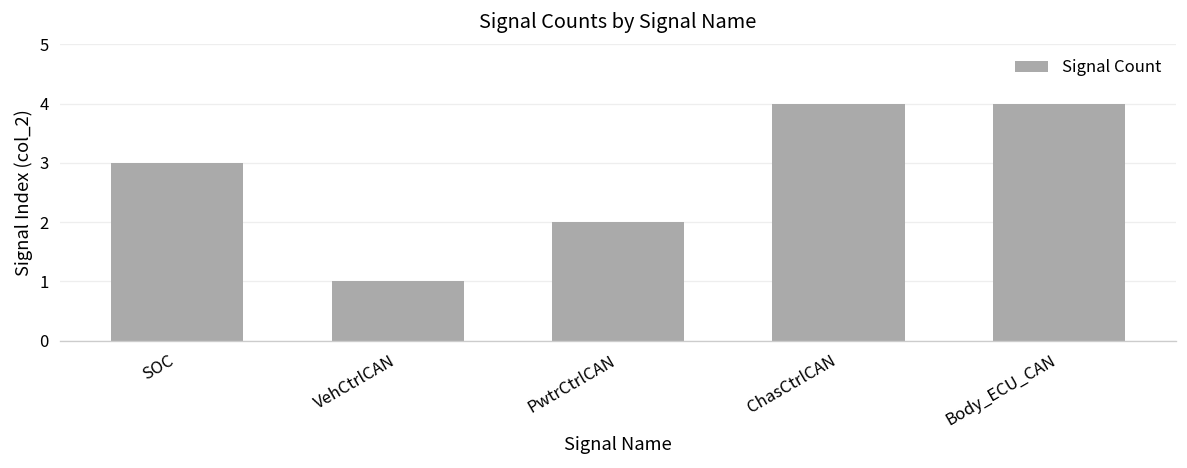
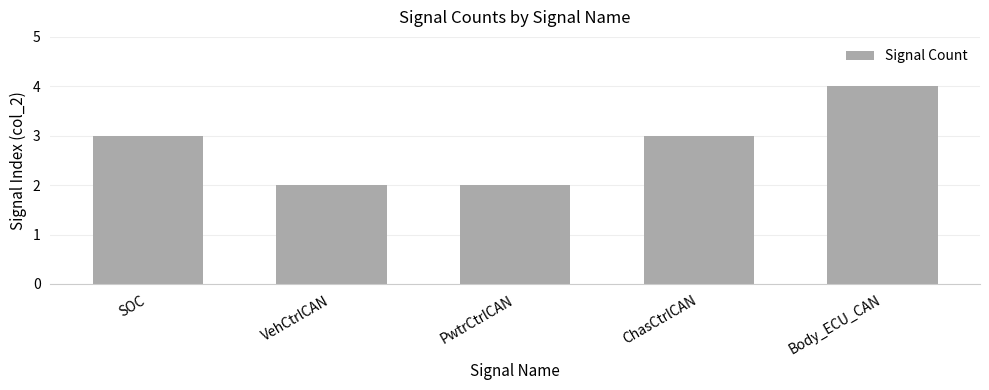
  {
    "SOC": 3,
-   "VehCtrlCAN": 1,
+   "VehCtrlCAN": 2,
    "PwtrCtrlCAN": 2,
-   "ChasCtrlCAN": 4,
+   "ChasCtrlCAN": 3,
    "Body_ECU_CAN": 4
  }
